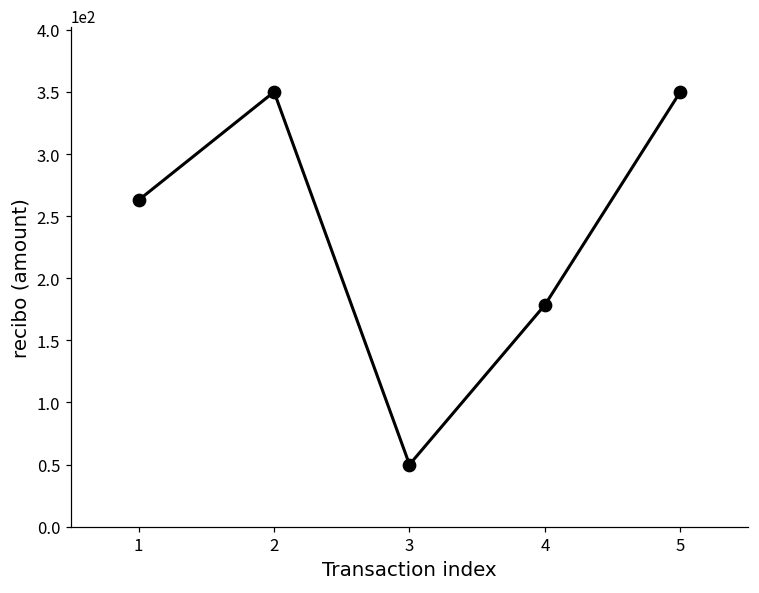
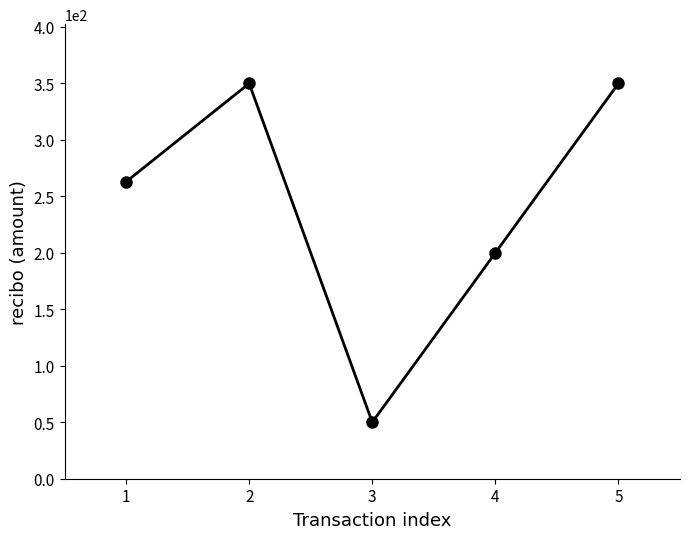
  {
    "1": 263,
    "2": 350,
    "3": 50,
-   "4": 179,
+   "4": 200,
    "5": 350
  }
